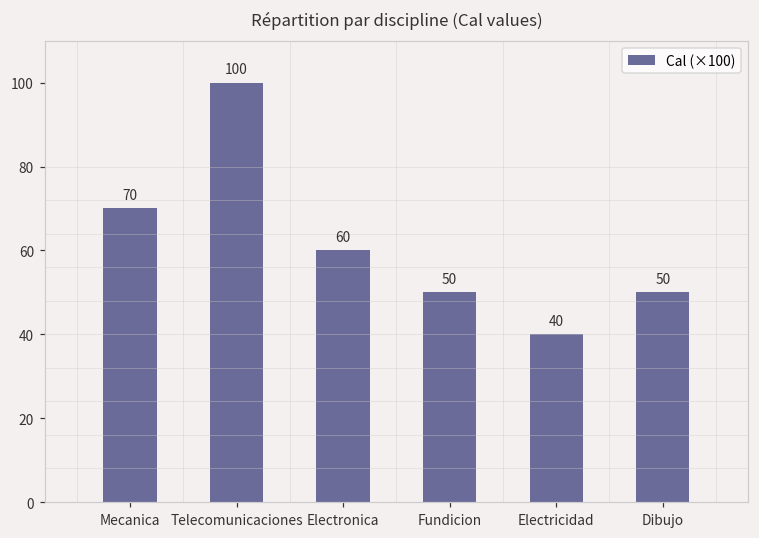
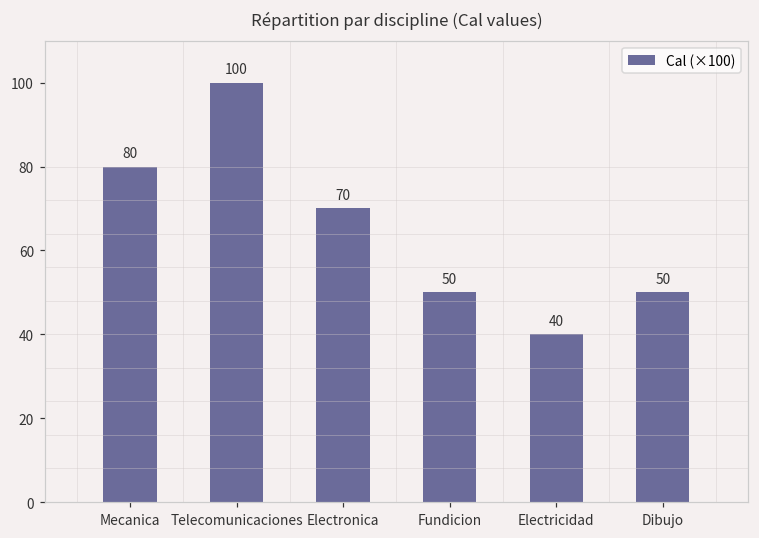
  {
-   "Mecanica": 70,
+   "Mecanica": 80,
    "Telecomunicaciones": 100,
-   "Electronica": 60,
+   "Electronica": 70,
    "Fundicion": 50,
    "Electricidad": 40,
    "Dibujo": 50
  }
